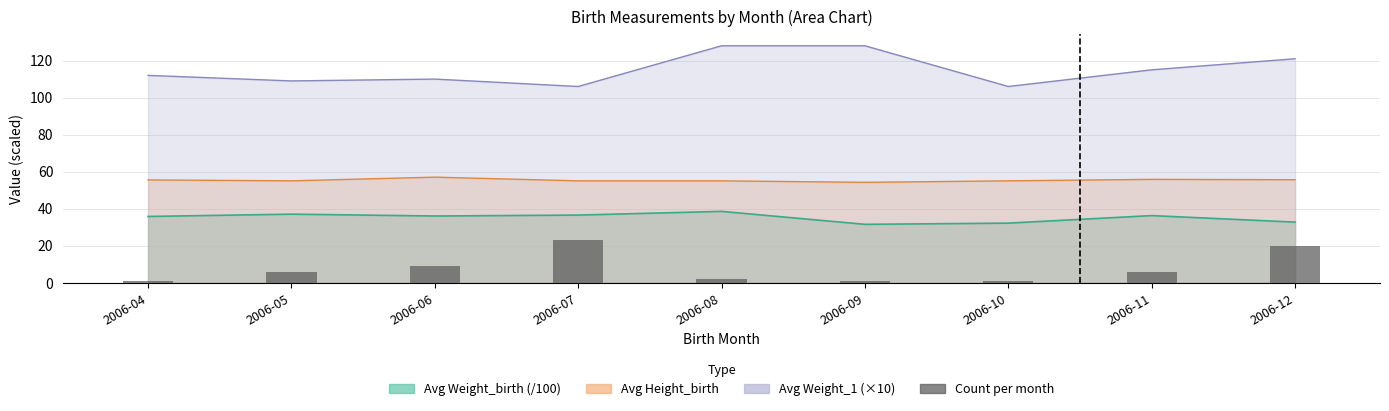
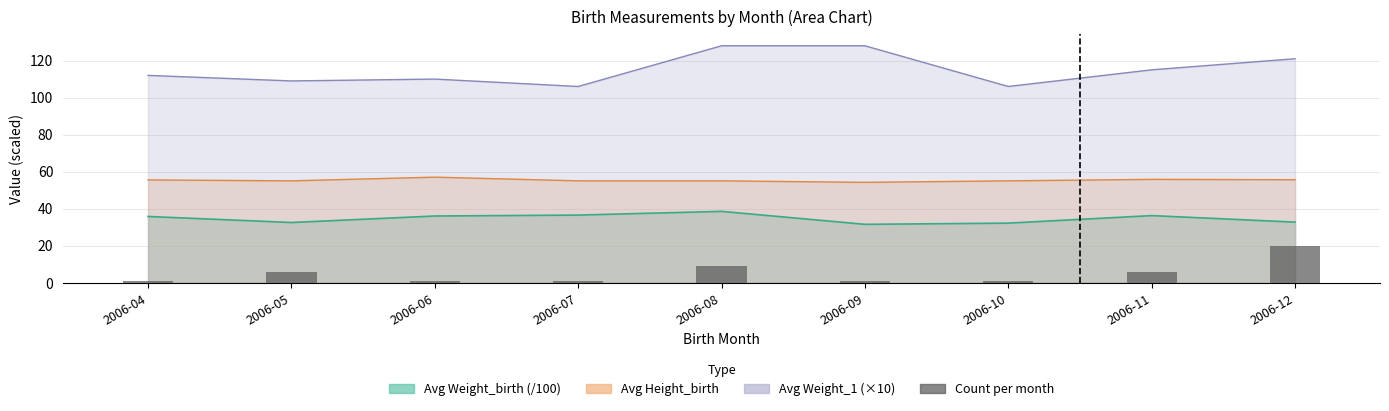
  {
    "Avg Weight_birth (/100)": {
      "2006-04": 36,
-     "2006-05": 37,
+     "2006-05": 32,
      "2006-06": 36,
      "2006-07": 37,
      "2006-08": 39,
      "2006-09": 32,
      "2006-10": 32,
      "2006-11": 36,
      "2006-12": 33
    },
    "Count per month": {
      "2006-05": 6,
-     "2006-06": 9,
-     "2006-07": 23,
-     "2006-08": 2,
+     "2006-06": 1,
+     "2006-07": 1,
+     "2006-08": 9,
      "2006-11": 6,
      "2006-12": 20
    }
  }
